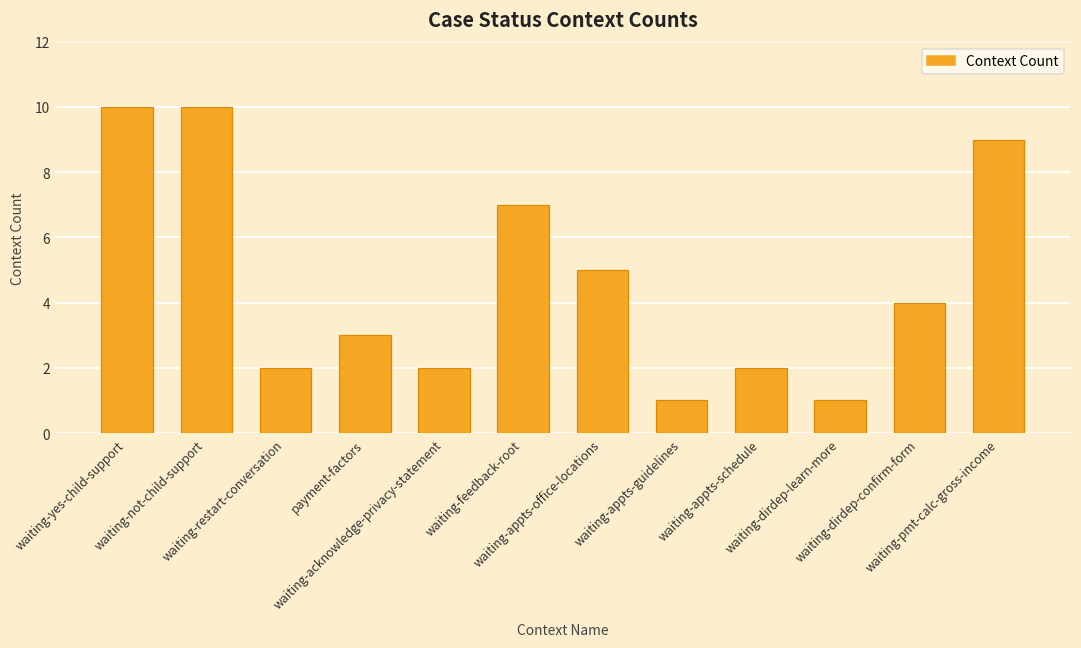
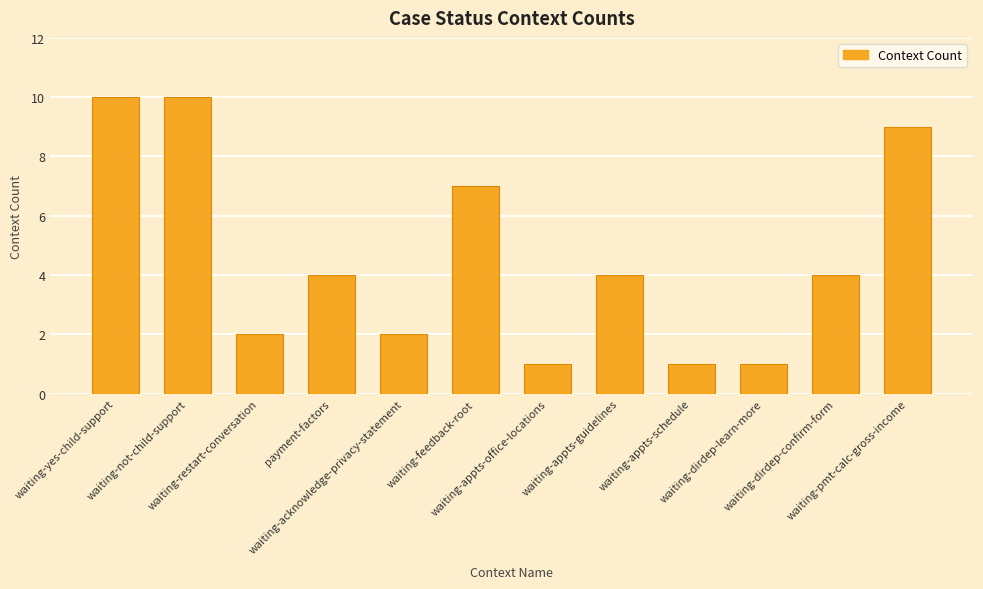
  {
    "waiting-yes-child-support": 10,
    "waiting-not-child-support": 10,
    "waiting-restart-conversation": 2,
-   "payment-factors": 3,
+   "payment-factors": 4,
    "waiting-acknowledge-privacy-statement": 2,
    "waiting-feedback-root": 7,
-   "waiting-appts-office-locations": 5,
-   "waiting-appts-guidelines": 1,
-   "waiting-appts-schedule": 2,
+   "waiting-appts-office-locations": 1,
+   "waiting-appts-guidelines": 4,
+   "waiting-appts-schedule": 1,
    "waiting-dirdep-learn-more": 1,
    "waiting-dirdep-confirm-form": 4,
    "waiting-pmt-calc-gross-income": 9
  }
